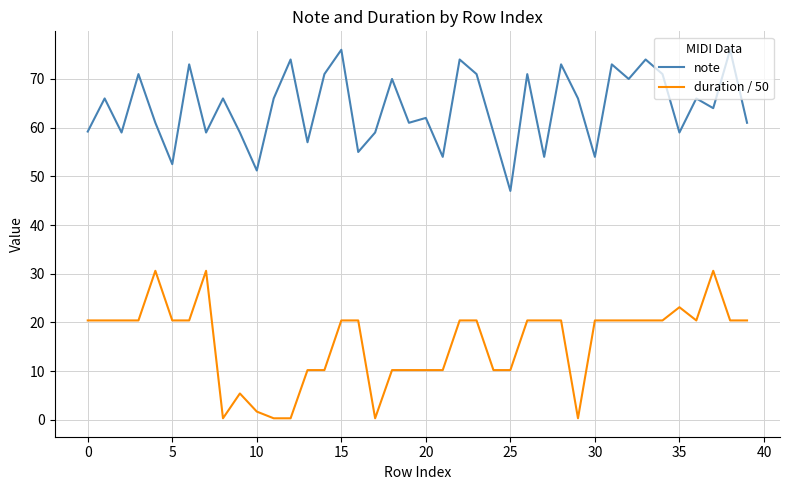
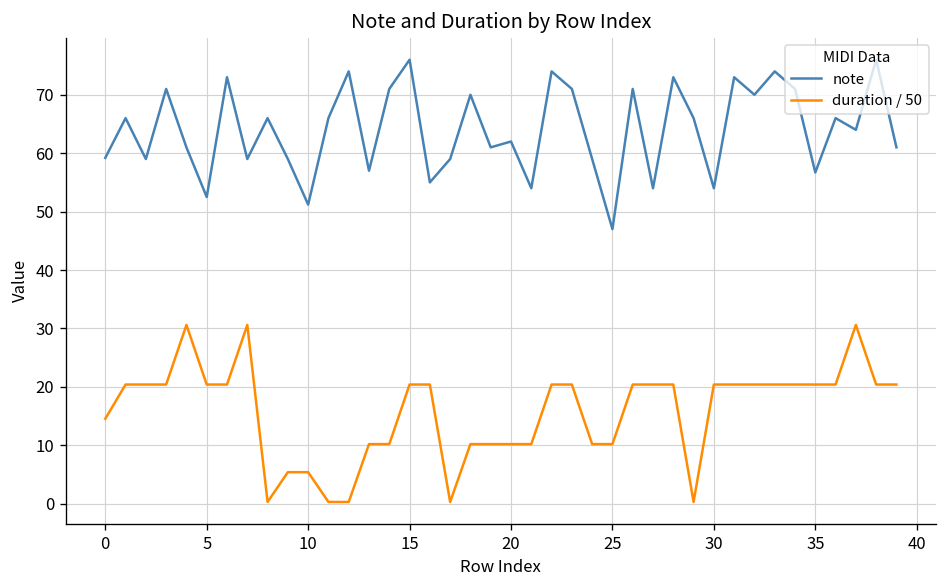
  {
    "note": {
      "0": 59,
      "5": 53,
      "10": 51,
      "15": 76,
      "20": 62,
      "25": 47,
      "30": 54,
-     "35": 59
+     "35": 57
    },
    "duration / 50": {
-     "0": 20,
+     "0": 15,
      "5": 20,
-     "10": 2,
+     "10": 5,
      "15": 20,
      "20": 10,
      "25": 10,
      "30": 20,
-     "35": 23
+     "35": 20
    }
  }
